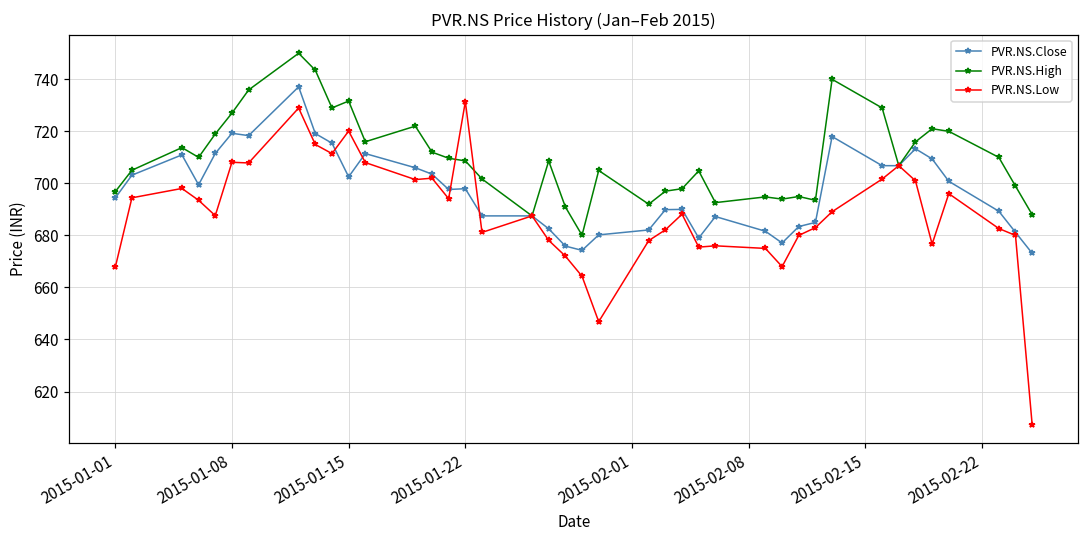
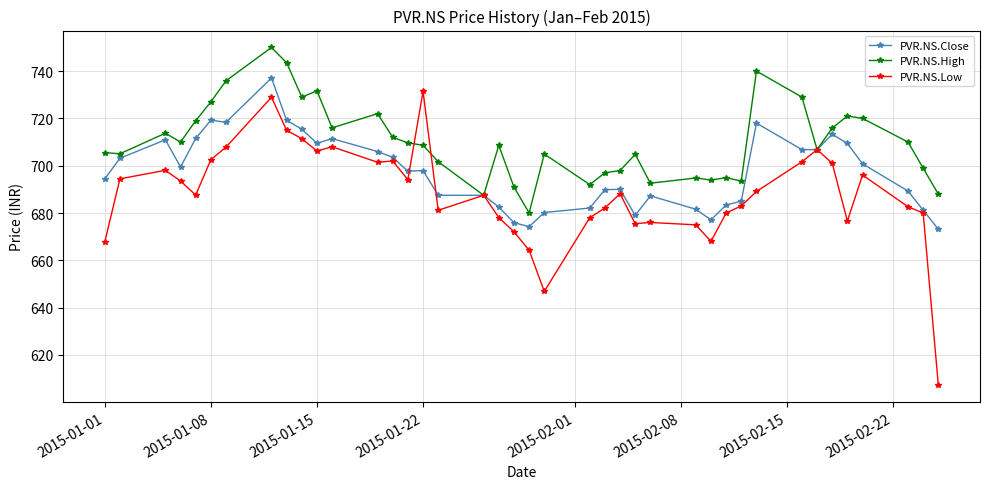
  {
    "PVR.NS.Close": {
      "2015-01-01": 694,
      "2015-01-08": 719,
-     "2015-01-15": 703,
+     "2015-01-15": 709,
      "2015-01-22": 698
    },
    "PVR.NS.High": {
-     "2015-01-01": 697,
+     "2015-01-01": 706,
      "2015-01-08": 727,
      "2015-01-15": 732,
      "2015-01-22": 709
    },
    "PVR.NS.Low": {
      "2015-01-01": 668,
-     "2015-01-08": 708,
-     "2015-01-15": 720,
+     "2015-01-08": 703,
+     "2015-01-15": 706,
      "2015-01-22": 731
    }
  }
